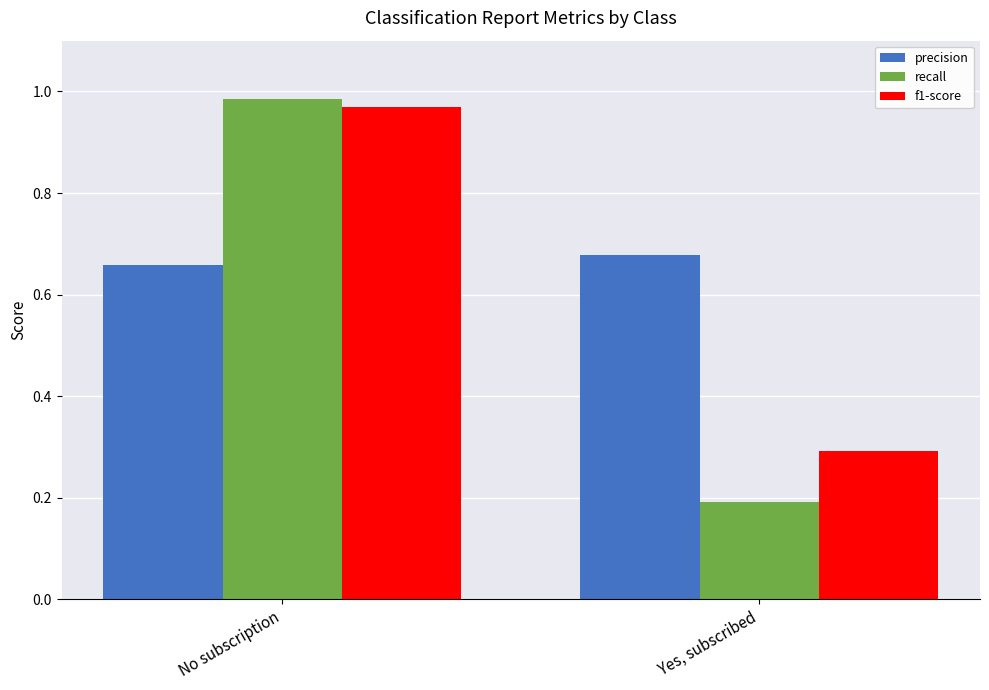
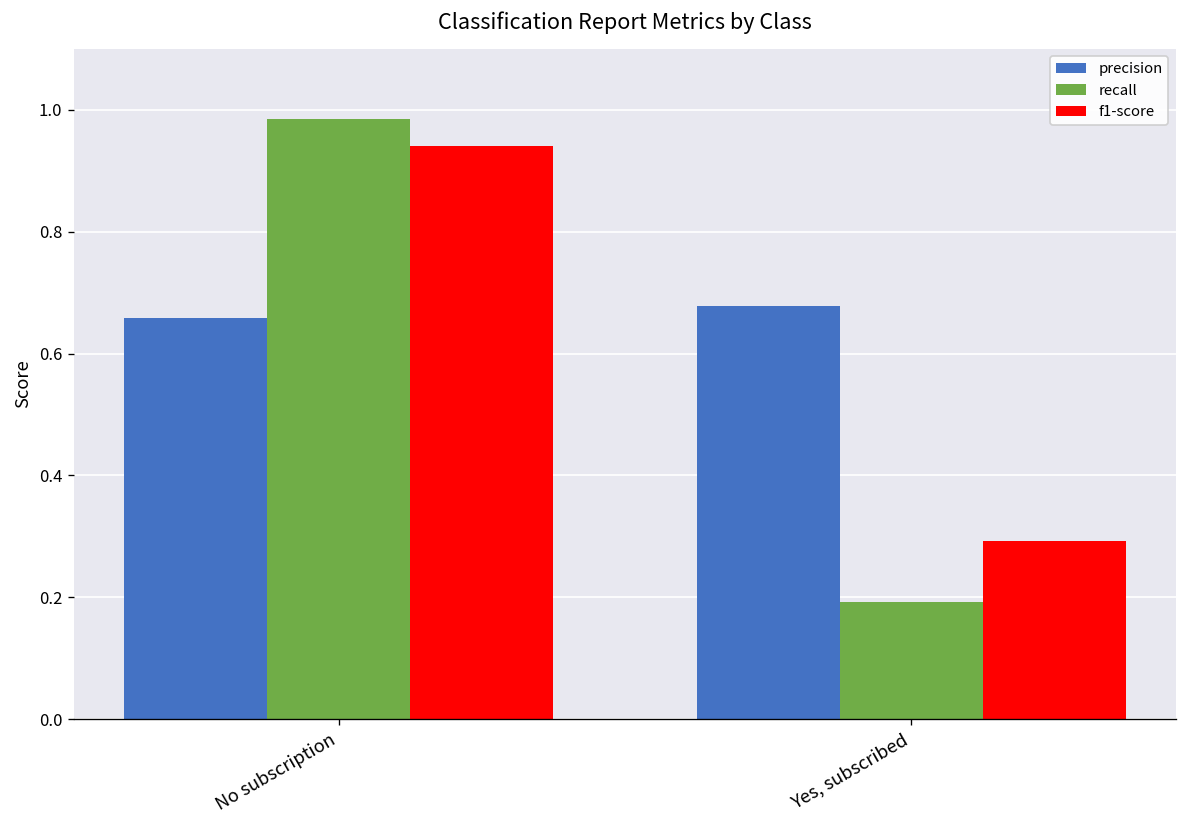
  {
    "precision": {
      "No subscription": 0.66,
      "Yes, subscribed": 0.68
    },
    "recall": {
      "No subscription": 0.98,
      "Yes, subscribed": 0.19
    },
    "f1-score": {
-     "No subscription": 0.97,
+     "No subscription": 0.94,
      "Yes, subscribed": 0.29
    }
  }
